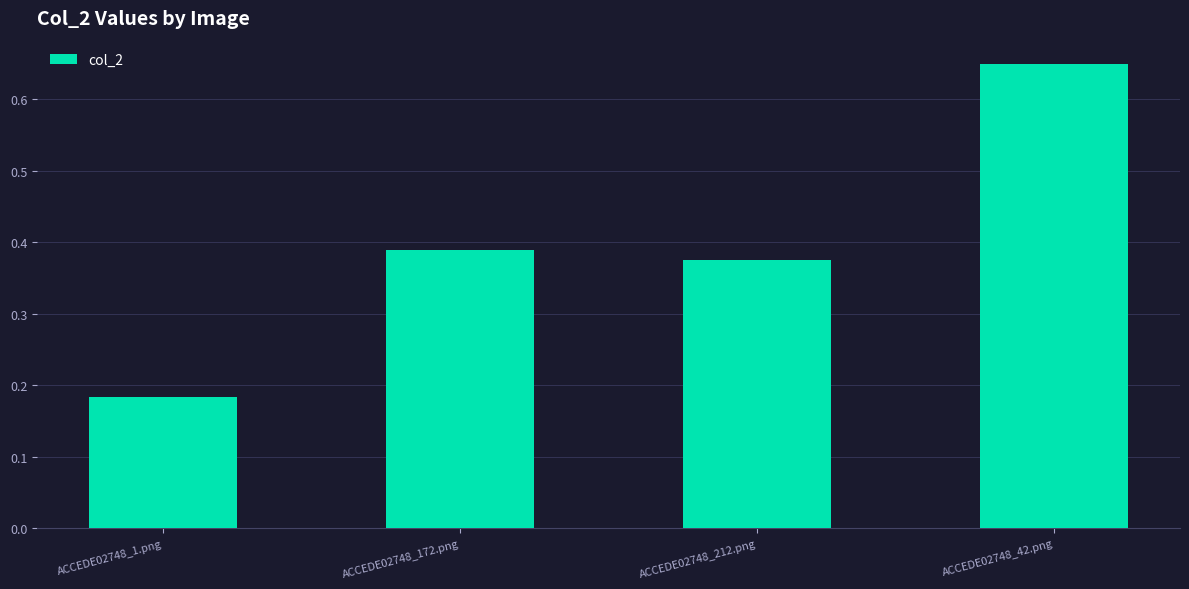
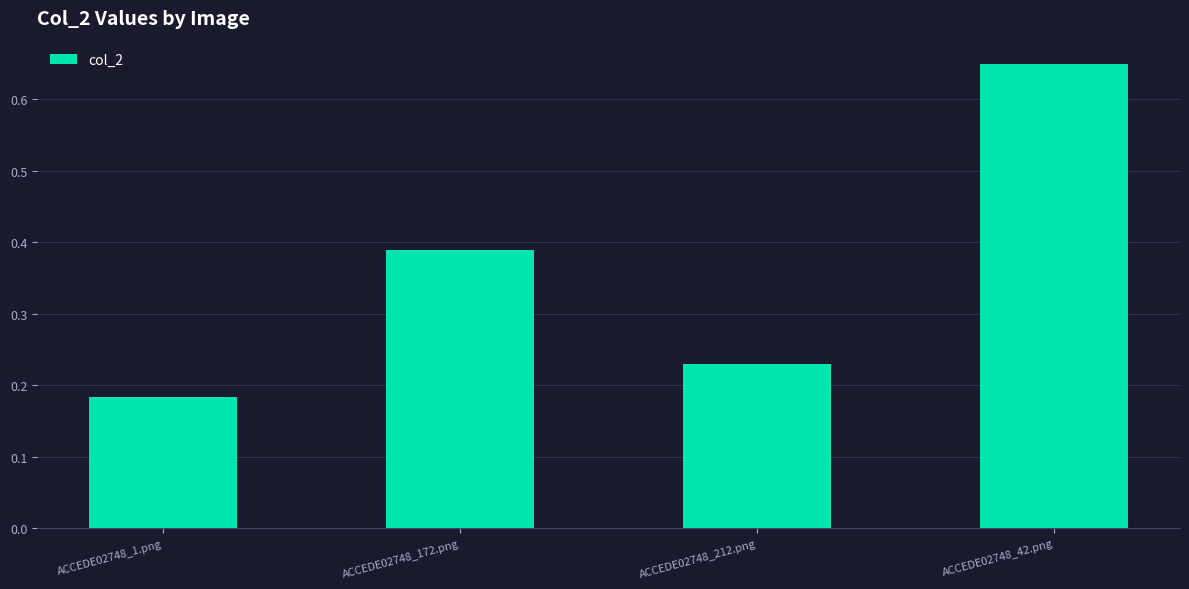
  {
    "ACCEDE02748_1.png": 0.18,
    "ACCEDE02748_172.png": 0.39,
-   "ACCEDE02748_212.png": 0.37,
+   "ACCEDE02748_212.png": 0.23,
    "ACCEDE02748_42.png": 0.65
  }
